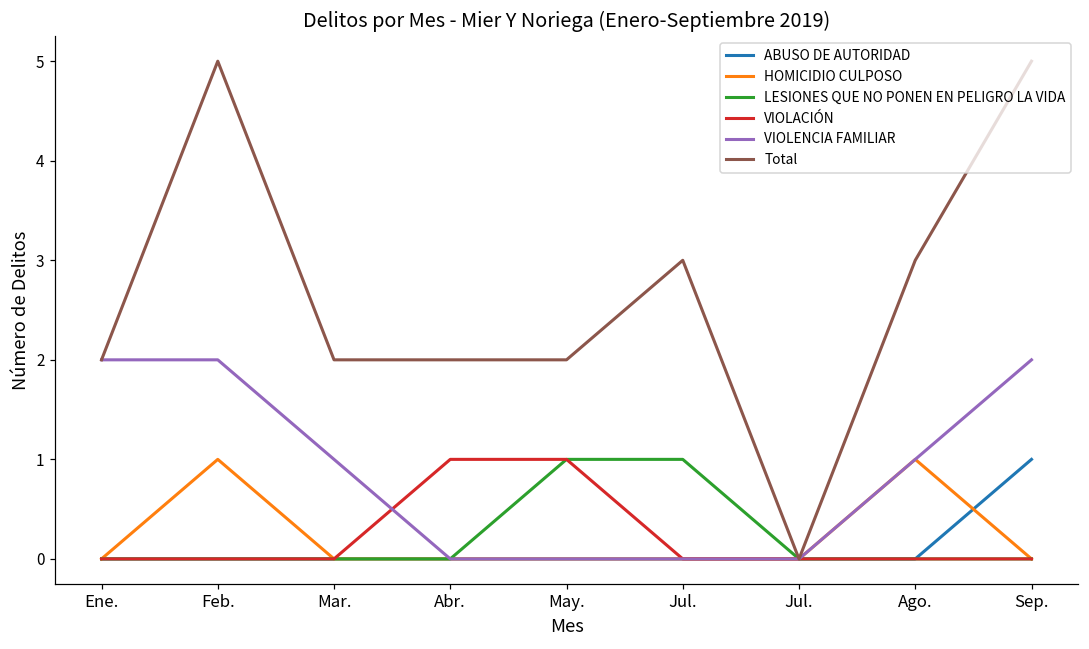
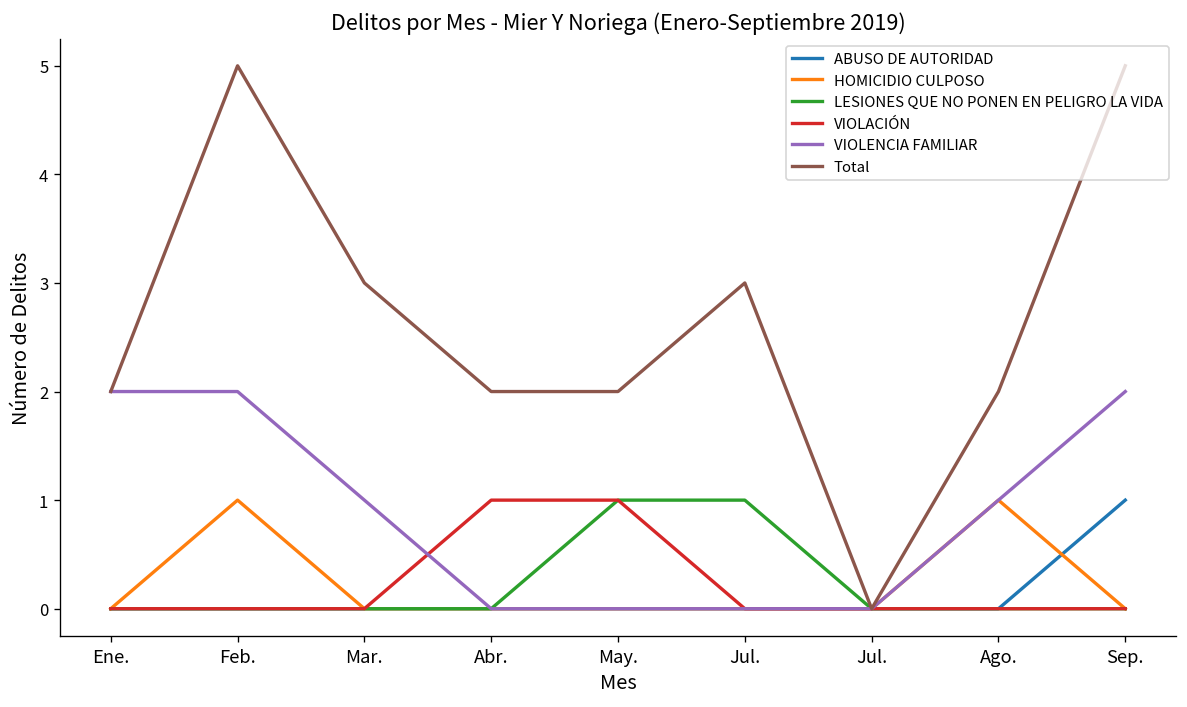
  {
    "ABUSO DE AUTORIDAD": {
      "Sep.": 1
    },
    "HOMICIDIO CULPOSO": {
      "Feb.": 1
    },
    "VIOLACIÓN": {
      "Abr.": 1
    },
    "VIOLENCIA FAMILIAR": {
      "Feb.": 2,
      "Mar.": 1,
      "Sep.": 2
    },
    "Total": {
      "Feb.": 5,
-     "Mar.": 2,
+     "Mar.": 3,
      "Abr.": 2,
      "May.": 2,
-     "Ago.": 3
+     "Ago.": 2
    }
  }
